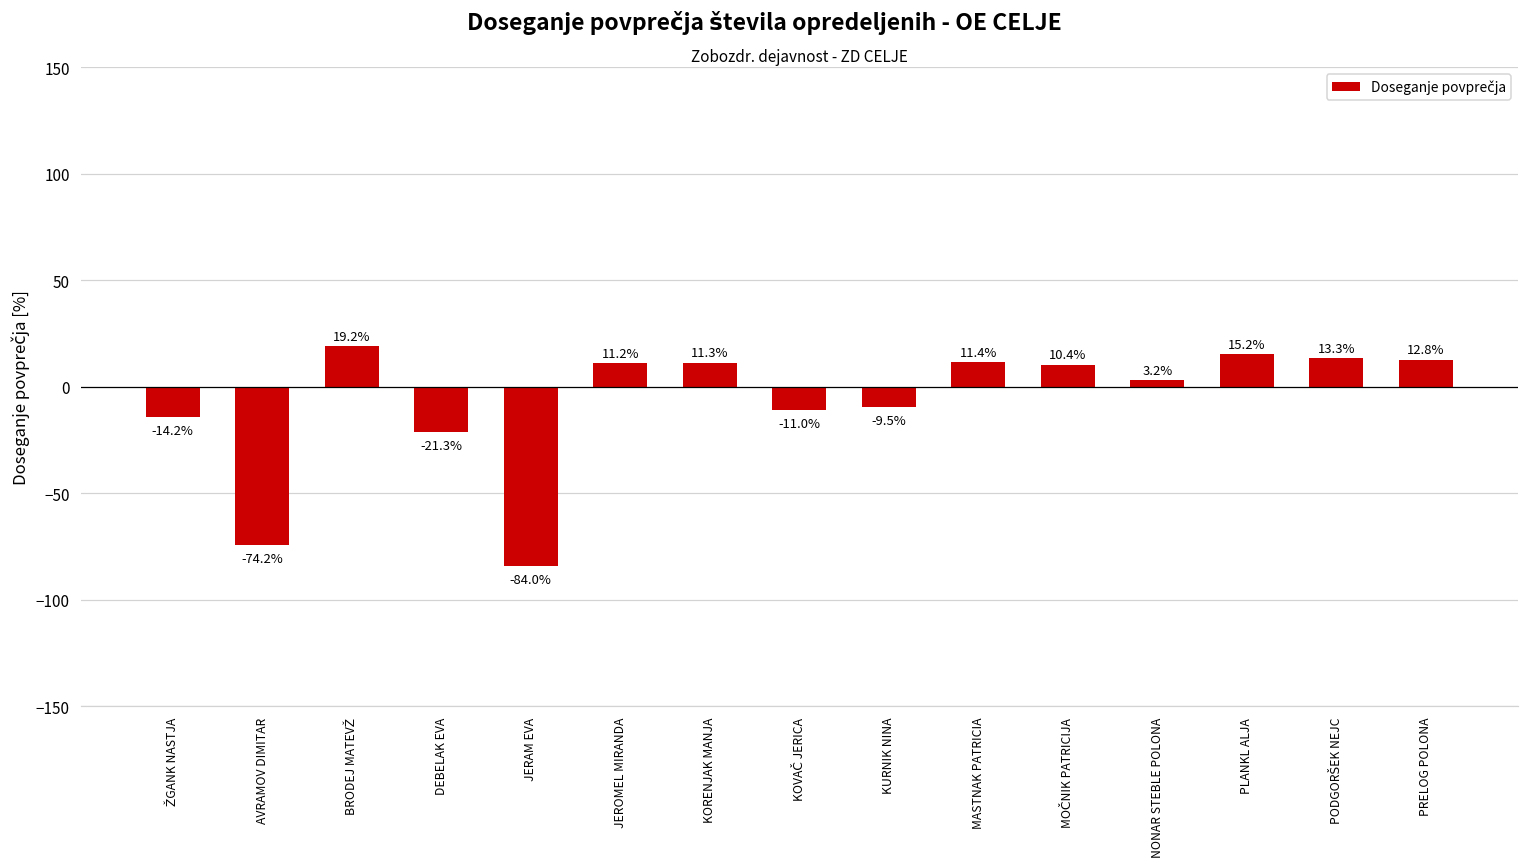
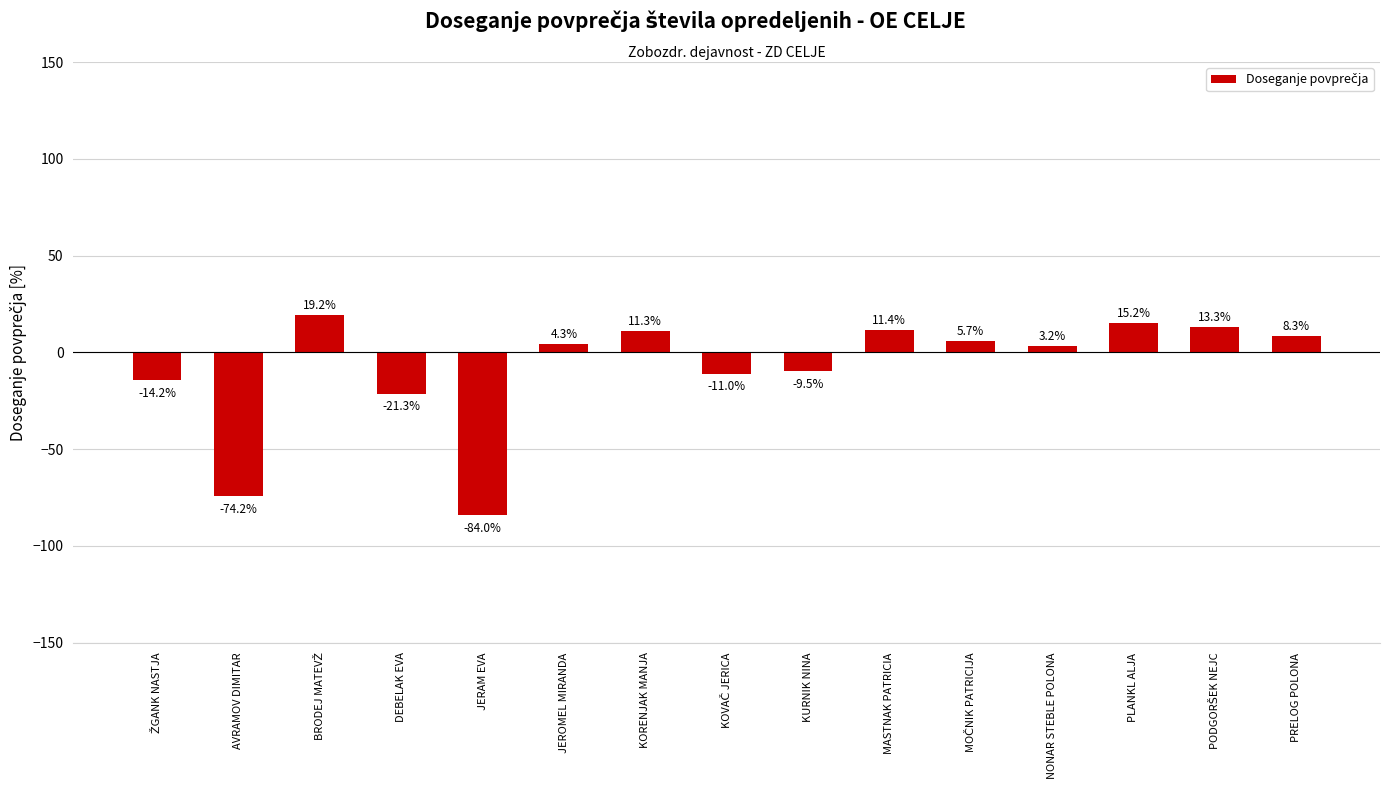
  {
    "ŽGANK NASTJA": "-14.2%",
    "AVRAMOV DIMITAR": "-74.2%",
    "BRODEJ MATEVŽ": "19.2%",
    "DEBELAK EVA": "-21.3%",
    "JERAM EVA": "-84.0%",
-   "JEROMEL MIRANDA": "11.2%",
+   "JEROMEL MIRANDA": "4.3%",
    "KORENJAK MANJA": "11.3%",
    "KOVAČ JERICA": "-11.0%",
    "KURNIK NINA": "-9.5%",
    "MASTNAK PATRICIA": "11.4%",
-   "MOČNIK PATRICIJA": "10.4%",
+   "MOČNIK PATRICIJA": "5.7%",
    "NONAR STEBLE POLONA": "3.2%",
    "PLANKL ALJA": "15.2%",
    "PODGORŠEK NEJC": "13.3%",
-   "PRELOG POLONA": "12.8%"
+   "PRELOG POLONA": "8.3%"
  }
